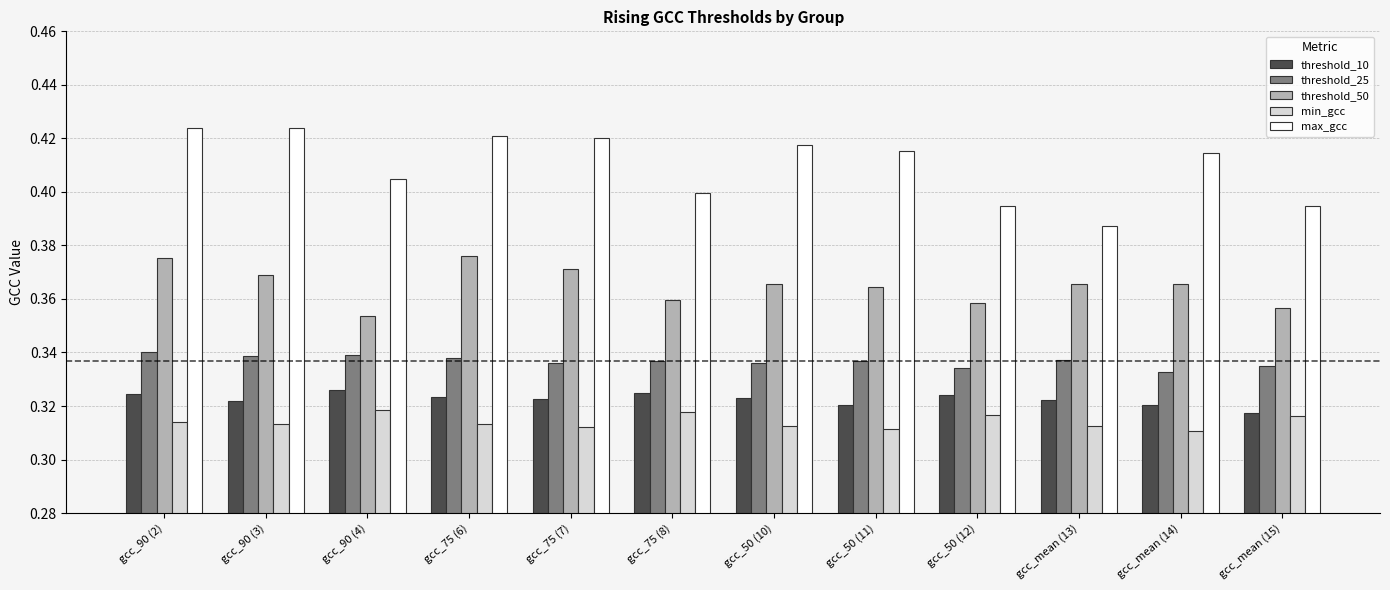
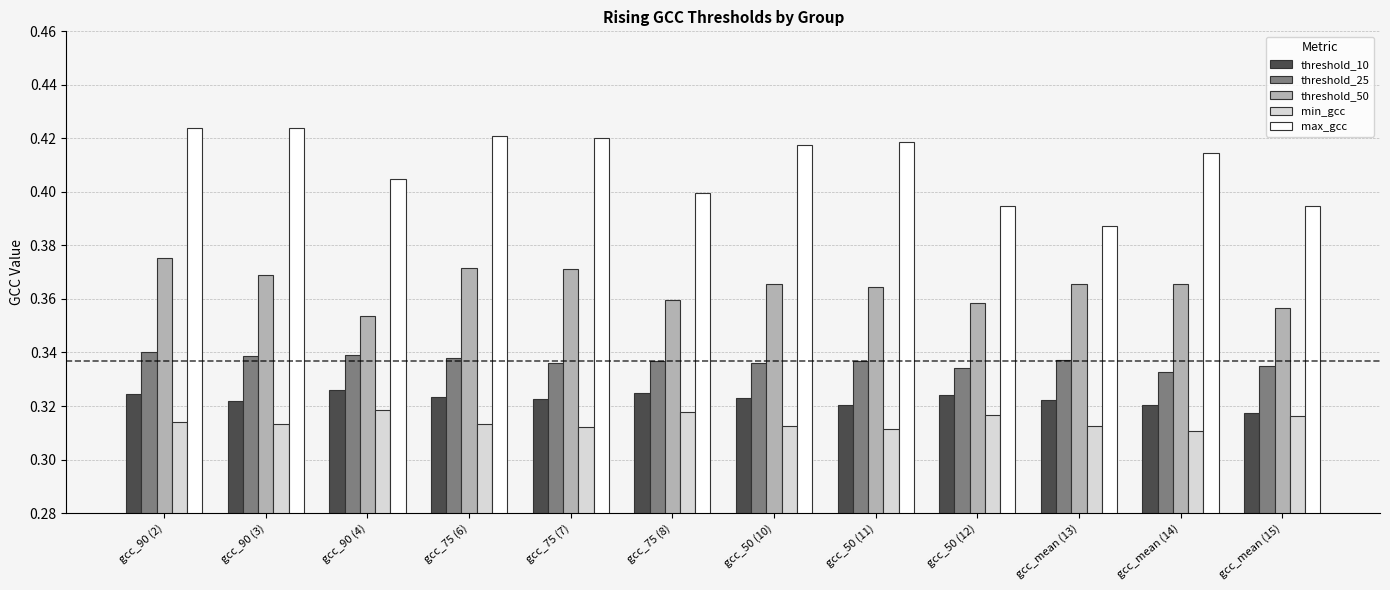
  {
    "threshold_10": {
      "gcc_90 (2)": 0.324,
      "gcc_90 (3)": 0.322,
      "gcc_90 (4)": 0.326,
      "gcc_75 (6)": 0.323,
      "gcc_75 (7)": 0.323,
      "gcc_75 (8)": 0.325,
      "gcc_50 (10)": 0.323,
      "gcc_50 (11)": 0.320,
      "gcc_50 (12)": 0.324,
      "gcc_mean (13)": 0.322,
      "gcc_mean (14)": 0.320,
      "gcc_mean (15)": 0.317
    },
    "threshold_25": {
      "gcc_90 (2)": 0.340,
      "gcc_90 (3)": 0.339,
      "gcc_90 (4)": 0.339,
      "gcc_75 (6)": 0.338,
      "gcc_75 (7)": 0.336,
      "gcc_75 (8)": 0.337,
      "gcc_50 (10)": 0.336,
      "gcc_50 (11)": 0.337,
      "gcc_50 (12)": 0.334,
      "gcc_mean (13)": 0.337,
      "gcc_mean (14)": 0.333,
      "gcc_mean (15)": 0.335
    },
    "threshold_50": {
      "gcc_90 (2)": 0.375,
      "gcc_90 (3)": 0.369,
      "gcc_90 (4)": 0.353,
-     "gcc_75 (6)": 0.376,
+     "gcc_75 (6)": 0.372,
      "gcc_75 (7)": 0.371,
      "gcc_75 (8)": 0.360,
      "gcc_50 (10)": 0.366,
      "gcc_50 (11)": 0.365,
      "gcc_50 (12)": 0.358,
      "gcc_mean (13)": 0.366,
      "gcc_mean (14)": 0.366,
      "gcc_mean (15)": 0.357
    },
    "min_gcc": {
      "gcc_90 (2)": 0.314,
      "gcc_90 (3)": 0.313,
      "gcc_90 (4)": 0.318,
      "gcc_75 (6)": 0.313,
      "gcc_75 (7)": 0.312,
      "gcc_75 (8)": 0.318,
      "gcc_50 (10)": 0.312,
      "gcc_50 (11)": 0.311,
      "gcc_50 (12)": 0.317,
      "gcc_mean (13)": 0.312,
      "gcc_mean (14)": 0.311,
      "gcc_mean (15)": 0.316
    },
    "max_gcc": {
      "gcc_90 (2)": 0.424,
      "gcc_90 (3)": 0.424,
      "gcc_90 (4)": 0.405,
      "gcc_75 (6)": 0.421,
      "gcc_75 (7)": 0.420,
      "gcc_75 (8)": 0.400,
      "gcc_50 (10)": 0.418,
-     "gcc_50 (11)": 0.415,
+     "gcc_50 (11)": 0.418,
      "gcc_50 (12)": 0.395,
      "gcc_mean (13)": 0.387,
      "gcc_mean (14)": 0.415,
      "gcc_mean (15)": 0.395
    }
  }
